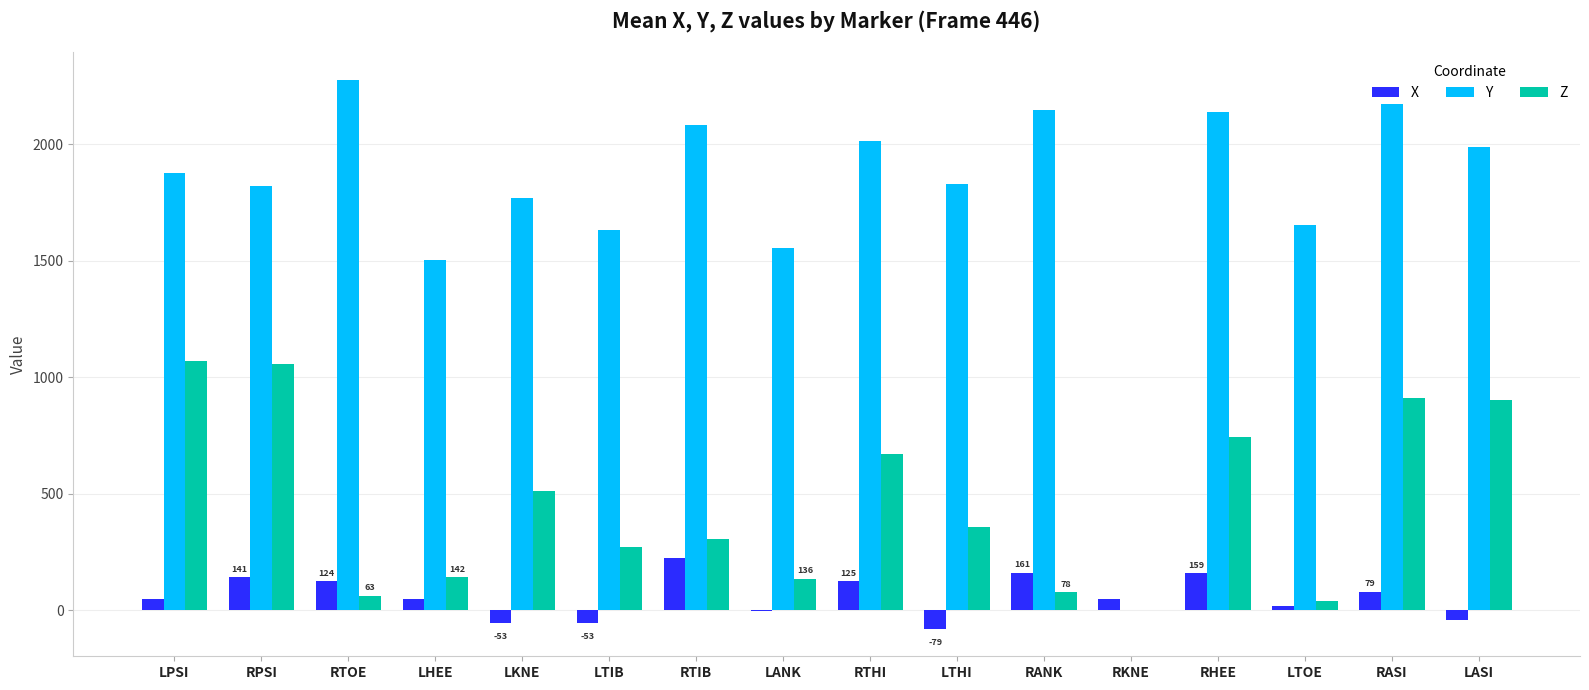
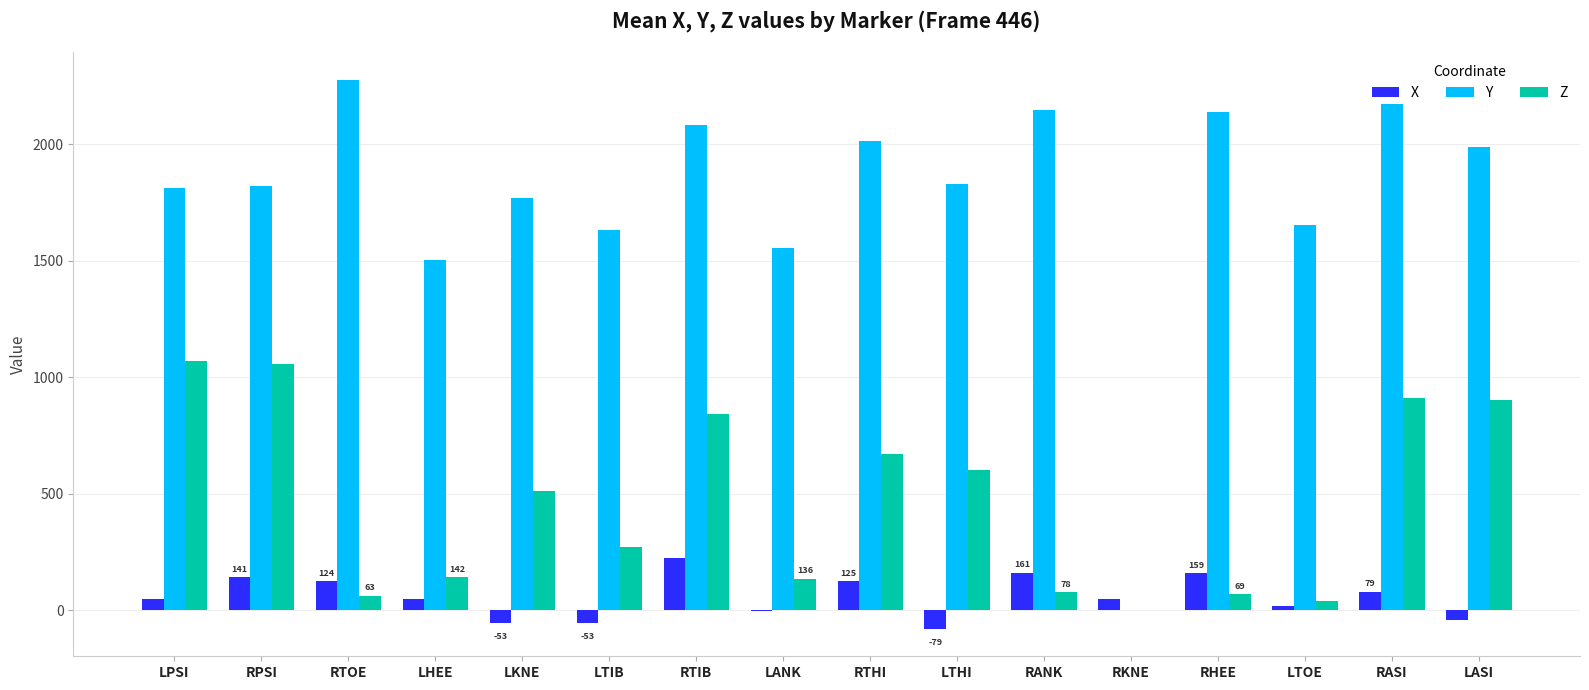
  {
    "X": {
      "RPSI": 141,
      "RTOE": 124,
      "LKNE": -53,
      "LTIB": -53,
      "RTHI": 125,
      "LTHI": -79,
      "RANK": 161,
      "RHEE": 159,
      "RASI": 79
    },
    "Y": {
-     "LPSI": 1880,
+     "LPSI": 1810,
      "RPSI": 1820,
      "RTOE": 2280,
      "LHEE": 1500,
      "LKNE": 1770,
      "LTIB": 1630,
      "RTIB": 2080,
      "LANK": 1560,
      "RTHI": 2010,
      "LTHI": 1830,
      "RANK": 2150,
      "RKNE": 0,
      "RHEE": 2140,
      "LTOE": 1650,
      "LASI": 1990
    },
    "Z": {
      "LPSI": 1070,
      "RPSI": 1060,
      "LKNE": 510,
      "LTIB": 270,
-     "RTIB": 310,
+     "RTIB": 840,
      "RTHI": 670,
-     "LTHI": 360,
+     "LTHI": 600,
      "RKNE": 0,
-     "RHEE": 740,
+     "RHEE": 70,
      "LTOE": 40,
      "RASI": 910,
      "LASI": 900
    }
  }
